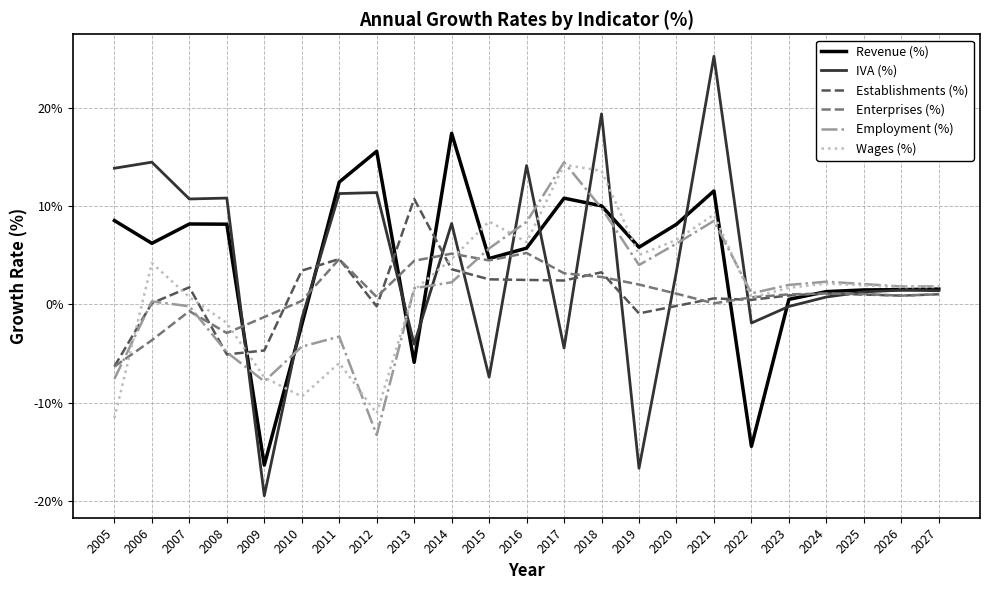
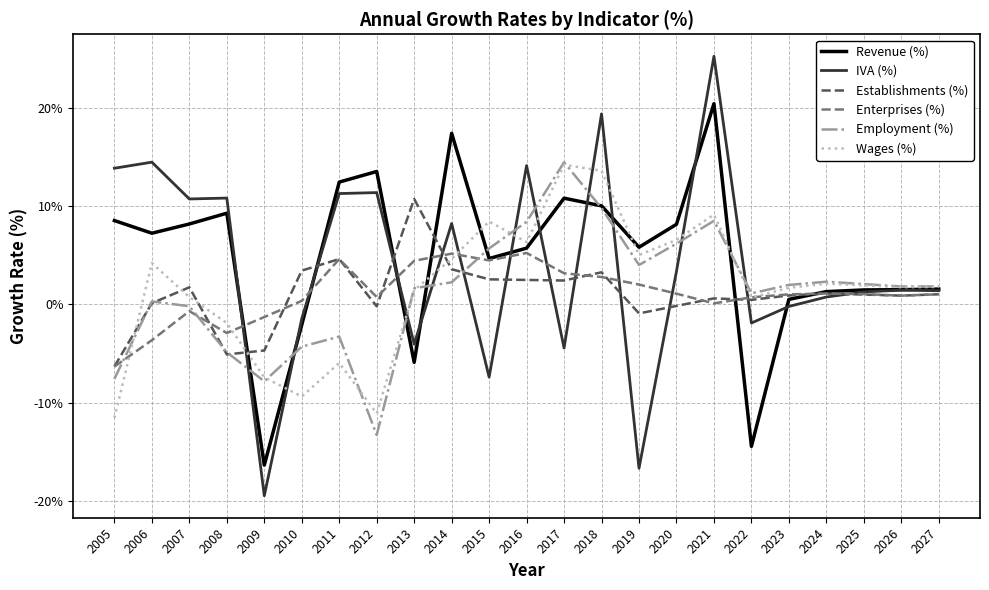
  {
    "Revenue (%)": {
      "2005": "9%",
-     "2006": "6%",
+     "2006": "7%",
      "2007": "8%",
-     "2008": "8%",
+     "2008": "9%",
      "2009": "-16%",
      "2010": "-2%",
      "2011": "12%",
-     "2012": "16%",
+     "2012": "14%",
      "2013": "-6%",
      "2014": "17%",
      "2016": "6%",
      "2017": "11%",
      "2019": "6%",
      "2020": "8%",
-     "2021": "12%",
+     "2021": "20%",
      "2022": "-14%",
      "2023": "1%"
    }
  }
